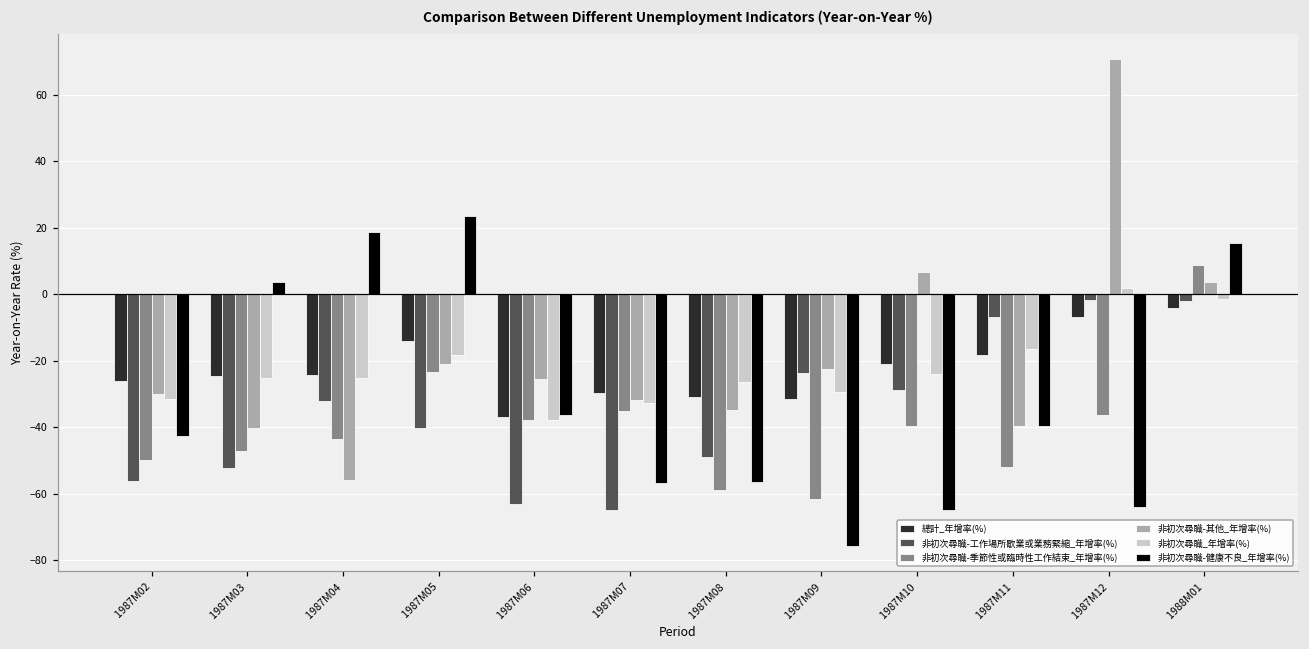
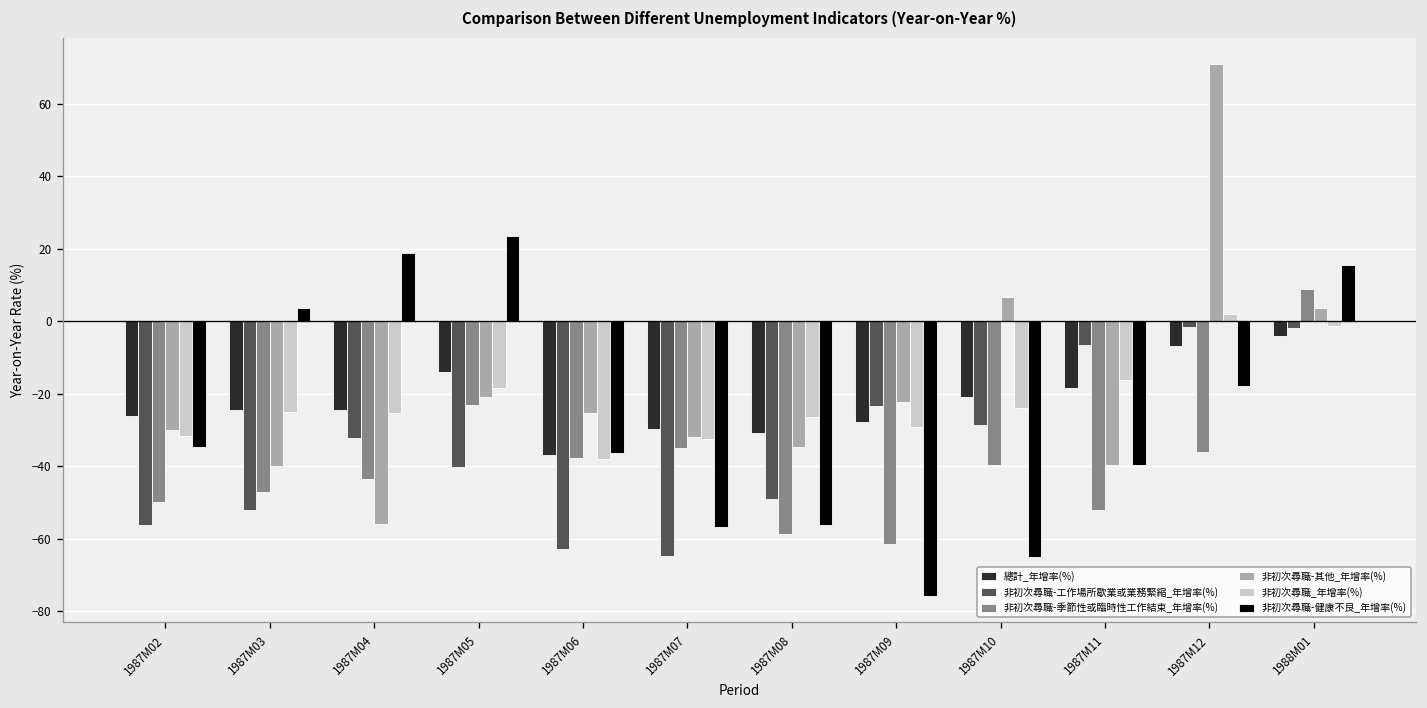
  {
    "總計_年增率(%)": {
      "1987M02": -26,
      "1987M03": -25,
      "1987M04": -24,
      "1987M05": -14,
      "1987M06": -37,
      "1987M07": -30,
      "1987M08": -31,
-     "1987M09": -32,
+     "1987M09": -28,
      "1987M10": -21,
      "1987M11": -18,
      "1987M12": -7,
      "1988M01": -4
    },
    "非初次尋職-工作場所歇業或業務緊縮_年增率(%)": {
      "1987M02": -56,
      "1987M03": -52,
      "1987M04": -32,
      "1987M05": -40,
      "1987M06": -63,
      "1987M07": -65,
      "1987M08": -49,
      "1987M09": -24,
      "1987M10": -29,
      "1987M11": -7,
      "1987M12": -2,
      "1988M01": -2
    },
    "非初次尋職-健康不良_年增率(%)": {
-     "1987M02": -43,
+     "1987M02": -35,
      "1987M03": 4,
      "1987M04": 19,
      "1987M05": 24,
      "1987M06": -36,
      "1987M07": -57,
      "1987M08": -56,
      "1987M09": -76,
      "1987M10": -65,
      "1987M11": -40,
-     "1987M12": -64,
+     "1987M12": -18,
      "1988M01": 15
    }
  }
